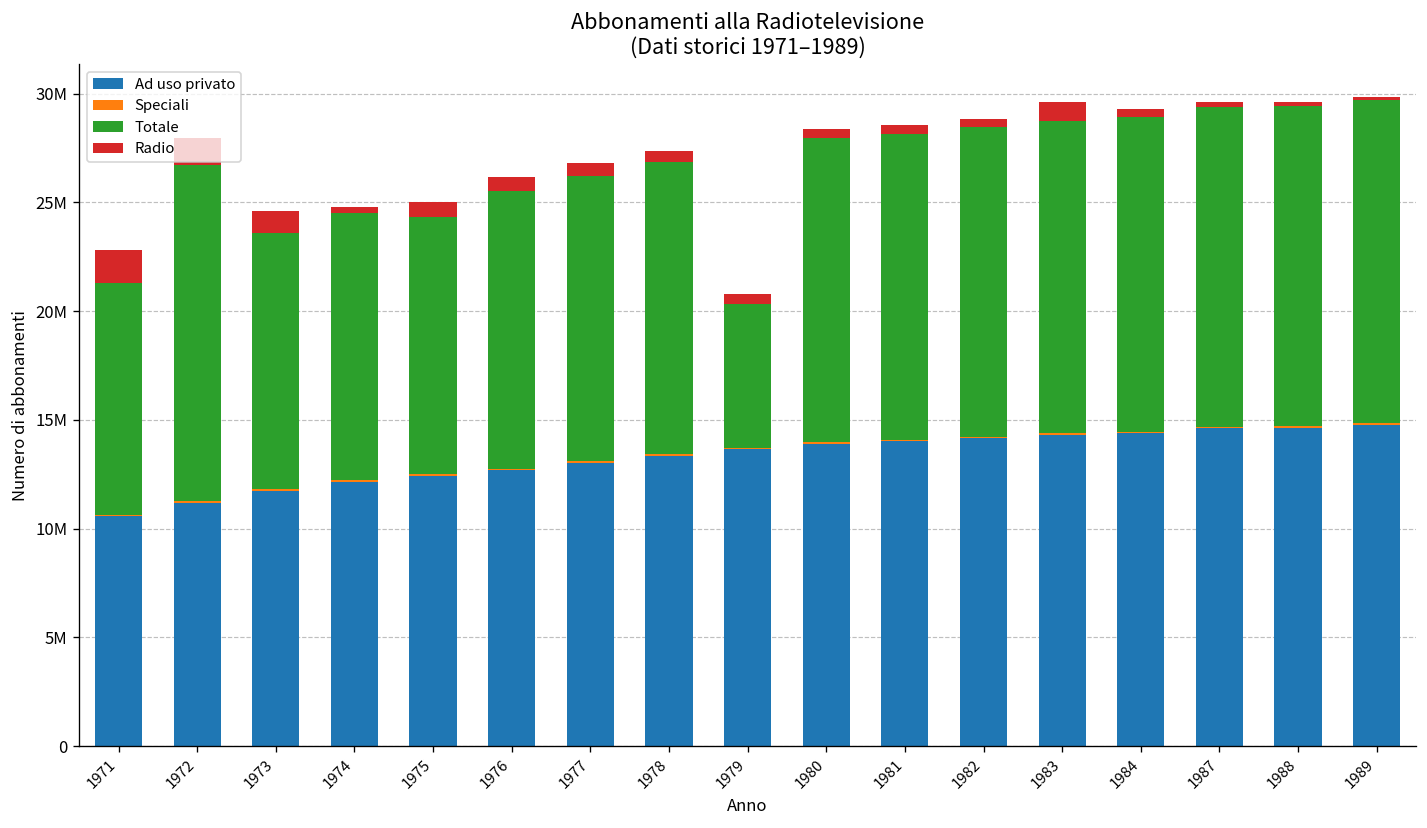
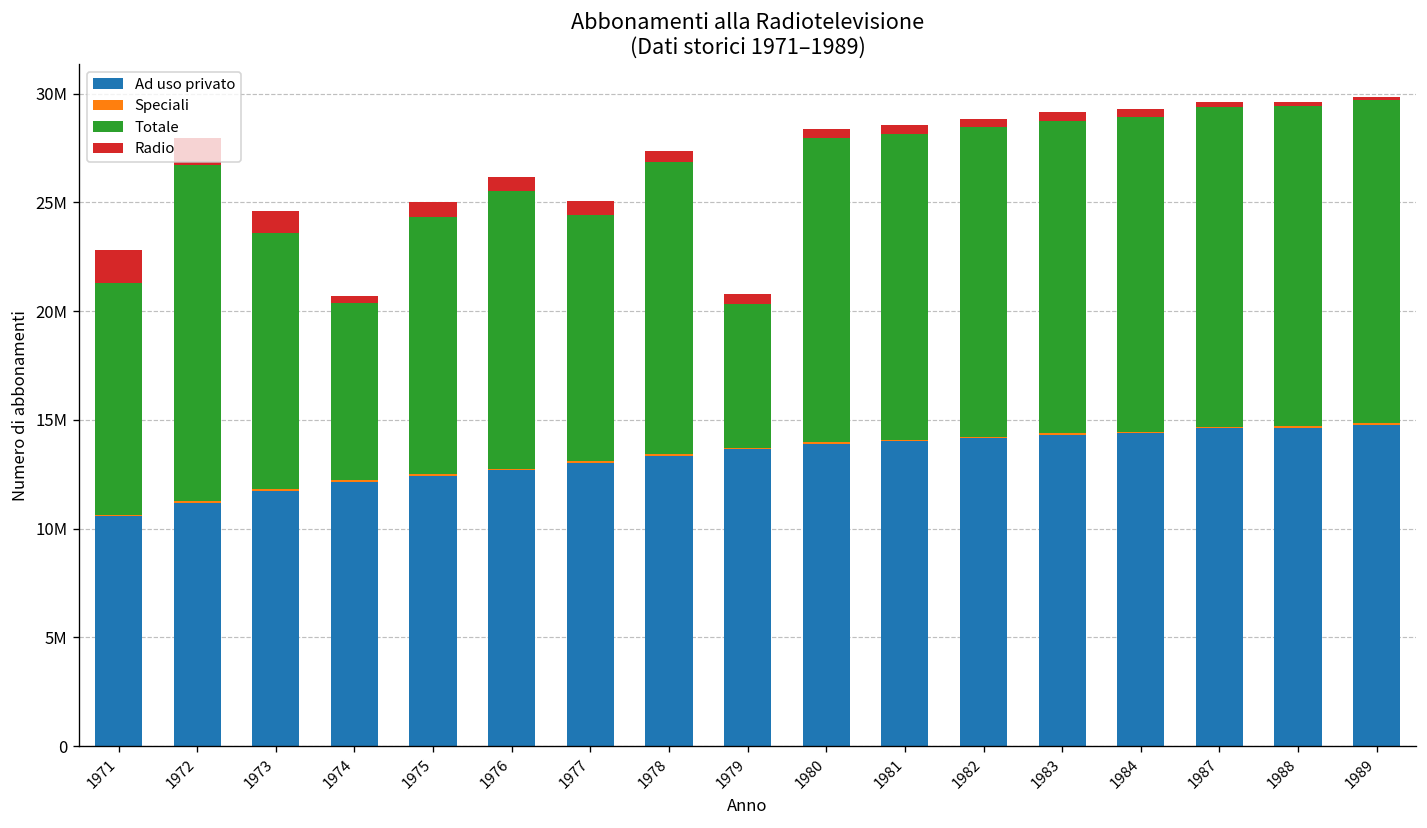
  {
    "Ad uso privato": {
      "1971": 10600000,
      "1972": 11200000,
      "1973": 11700000,
      "1974": 12200000,
      "1975": 12400000,
      "1976": 12700000,
      "1977": 13000000,
      "1978": 13300000,
      "1979": 13600000,
      "1980": 13900000,
      "1981": 14000000,
      "1982": 14200000,
      "1983": 14300000,
      "1984": 14400000,
      "1987": 14600000,
      "1988": 14600000,
      "1989": 14800000
    },
    "Totale": {
      "1971": 10600000,
      "1973": 11800000,
-     "1974": 12200000,
+     "1974": 8100000,
      "1975": 11800000,
      "1976": 12700000,
-     "1977": 13100000,
+     "1977": 11300000,
      "1978": 13400000,
      "1979": 6600000,
      "1980": 14000000,
      "1981": 14100000,
      "1982": 14200000,
      "1983": 14400000,
      "1984": 14500000,
      "1987": 14700000,
      "1988": 14700000,
      "1989": 14900000
    },
    "Radio": {
      "1971": 1500000,
      "1973": 1000000,
      "1974": 300000,
      "1975": 700000,
      "1976": 600000,
      "1977": 600000,
      "1978": 500000,
      "1979": 500000,
      "1980": 400000,
      "1981": 400000,
      "1982": 400000,
-     "1983": 900000,
+     "1983": 400000,
      "1984": 400000,
      "1987": 200000,
      "1988": 200000,
      "1989": 200000
    }
  }
